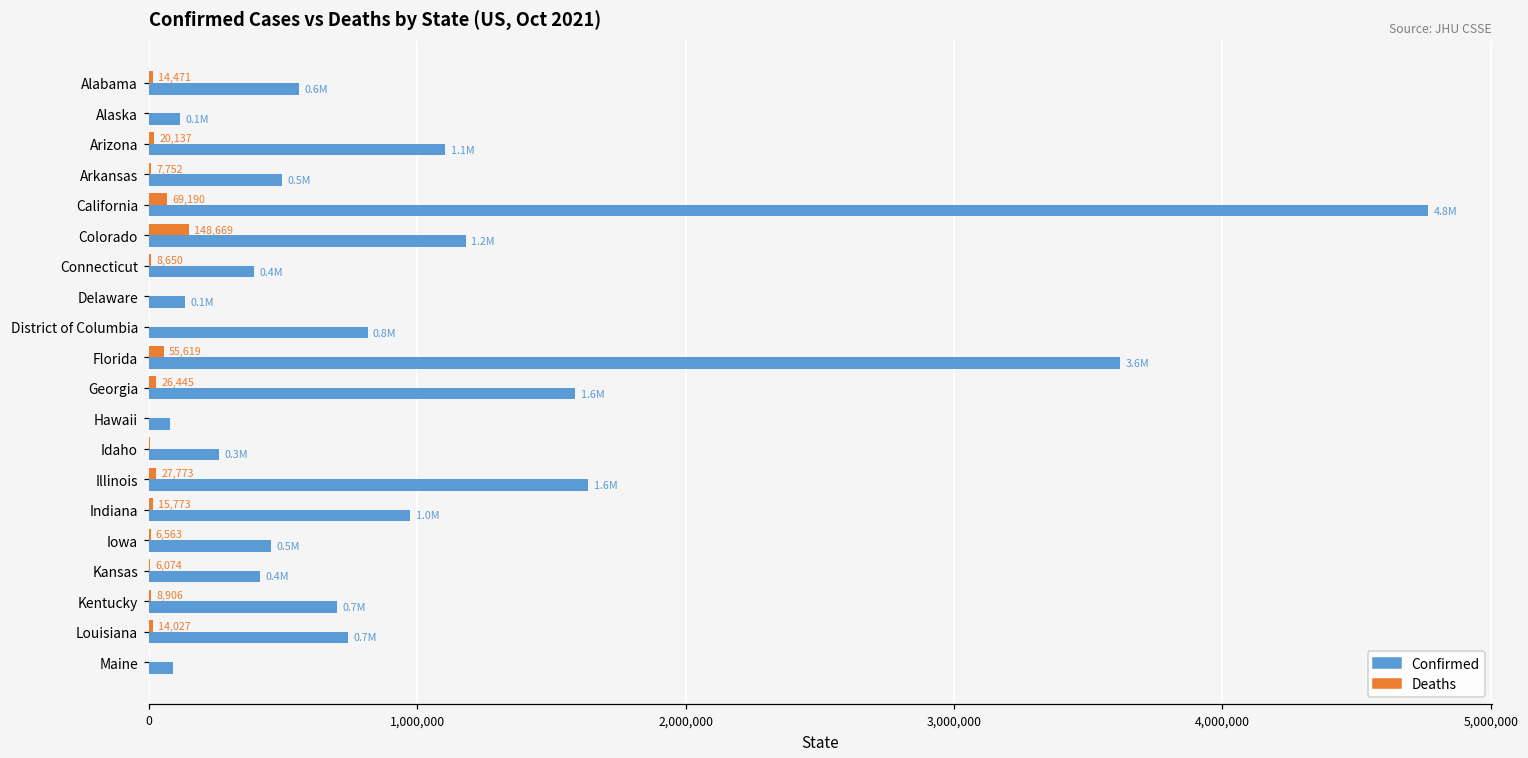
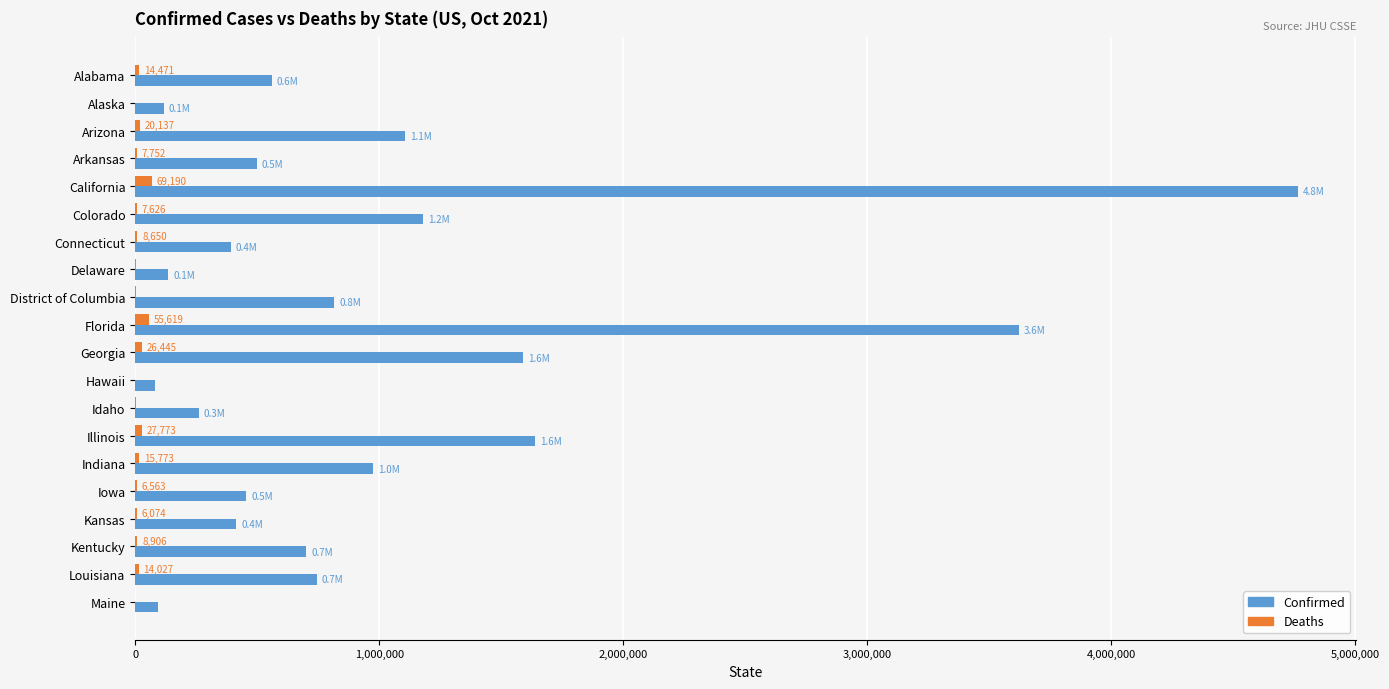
  {
    "Confirmed": {
      "Alabama": "0.6M",
      "Alaska": "0.1M",
      "Arizona": "1.1M",
      "Arkansas": "0.5M",
      "California": "4.8M",
      "Colorado": "1.2M",
      "Connecticut": "0.4M",
      "Delaware": "0.1M",
      "District of Columbia": "0.8M",
      "Florida": "3.6M",
      "Georgia": "1.6M",
      "Idaho": "0.3M",
      "Illinois": "1.6M",
      "Indiana": "1.0M",
      "Iowa": "0.5M",
      "Kansas": "0.4M",
      "Kentucky": "0.7M",
      "Louisiana": "0.7M"
    },
    "Deaths": {
      "Alabama": "14,471",
      "Arizona": "20,137",
      "Arkansas": "7,752",
      "California": "69,190",
-     "Colorado": "148,669",
+     "Colorado": "7,626",
      "Connecticut": "8,650",
      "Florida": "55,619",
      "Georgia": "26,445",
      "Illinois": "27,773",
      "Indiana": "15,773",
      "Iowa": "6,563",
      "Kansas": "6,074",
      "Kentucky": "8,906",
      "Louisiana": "14,027"
    }
  }
